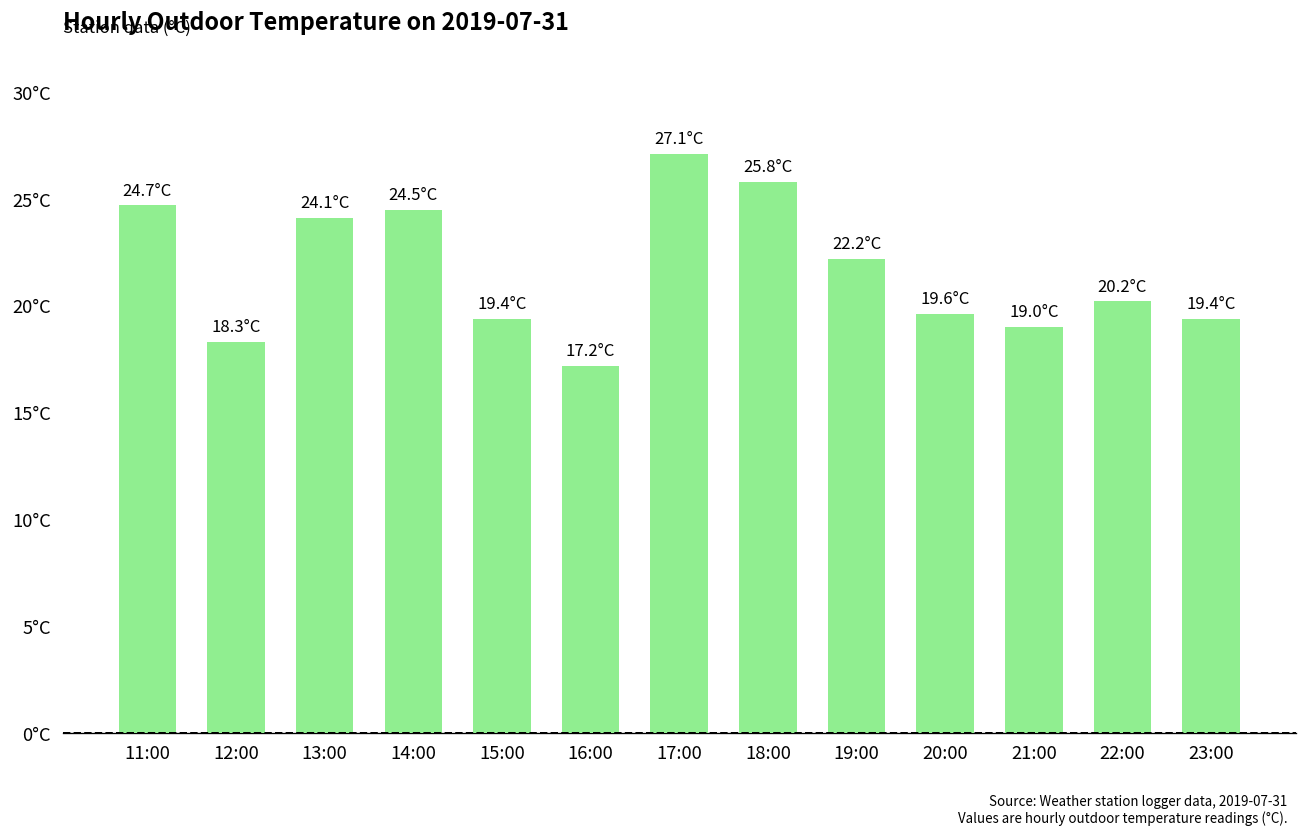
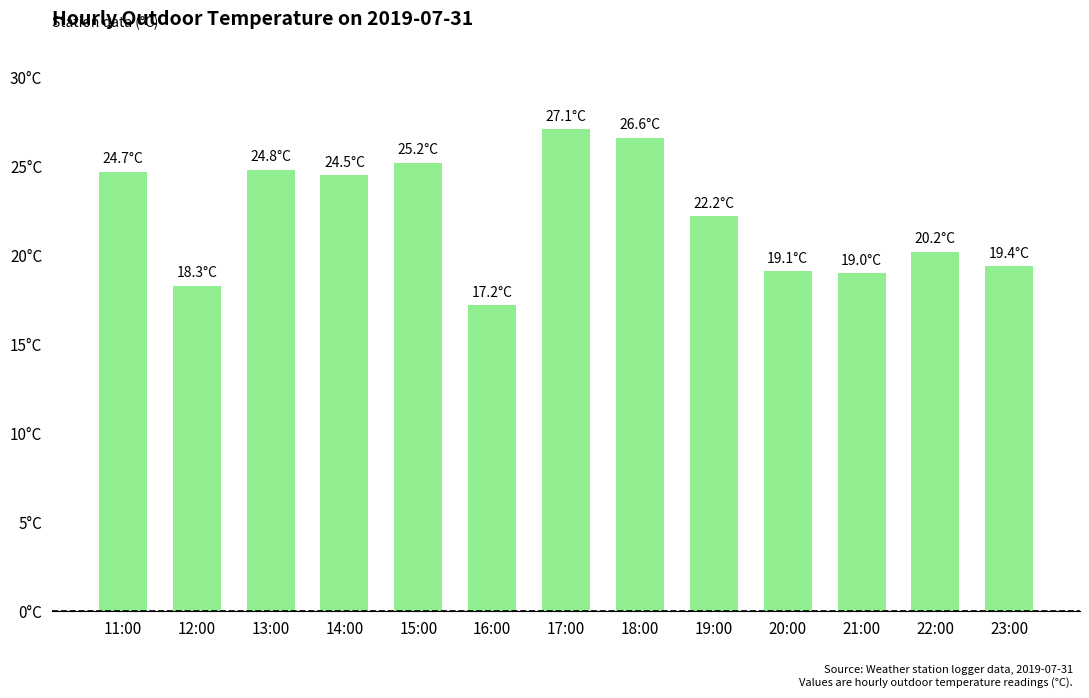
  {
    "11:00": "24.7°C",
    "12:00": "18.3°C",
-   "13:00": "24.1°C",
+   "13:00": "24.8°C",
    "14:00": "24.5°C",
-   "15:00": "19.4°C",
+   "15:00": "25.2°C",
    "16:00": "17.2°C",
    "17:00": "27.1°C",
-   "18:00": "25.8°C",
+   "18:00": "26.6°C",
    "19:00": "22.2°C",
-   "20:00": "19.6°C",
+   "20:00": "19.1°C",
    "21:00": "19.0°C",
    "22:00": "20.2°C",
    "23:00": "19.4°C"
  }
